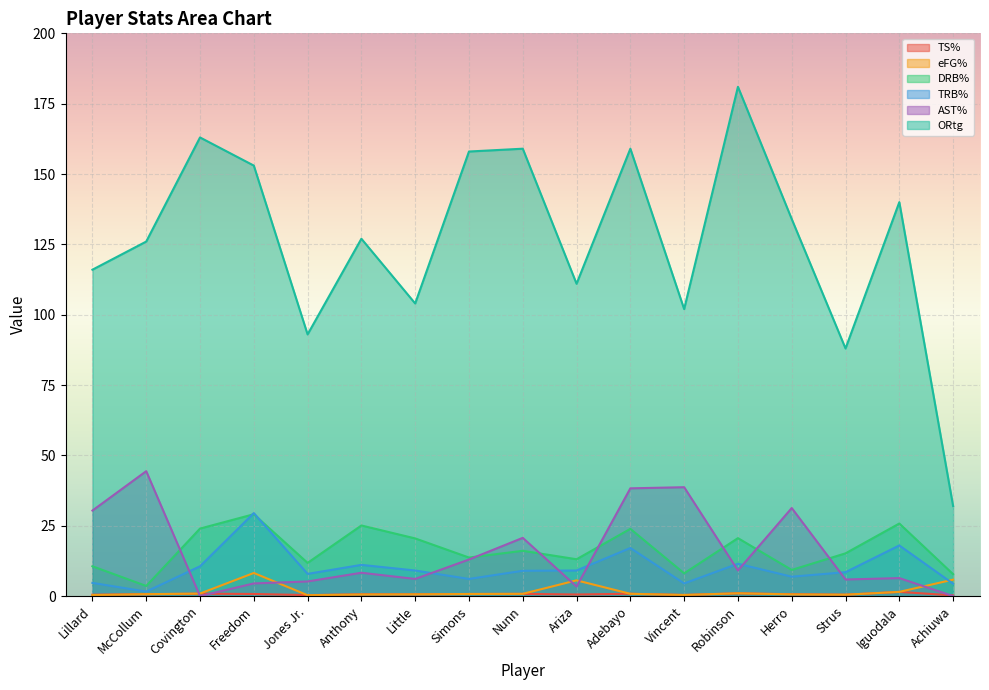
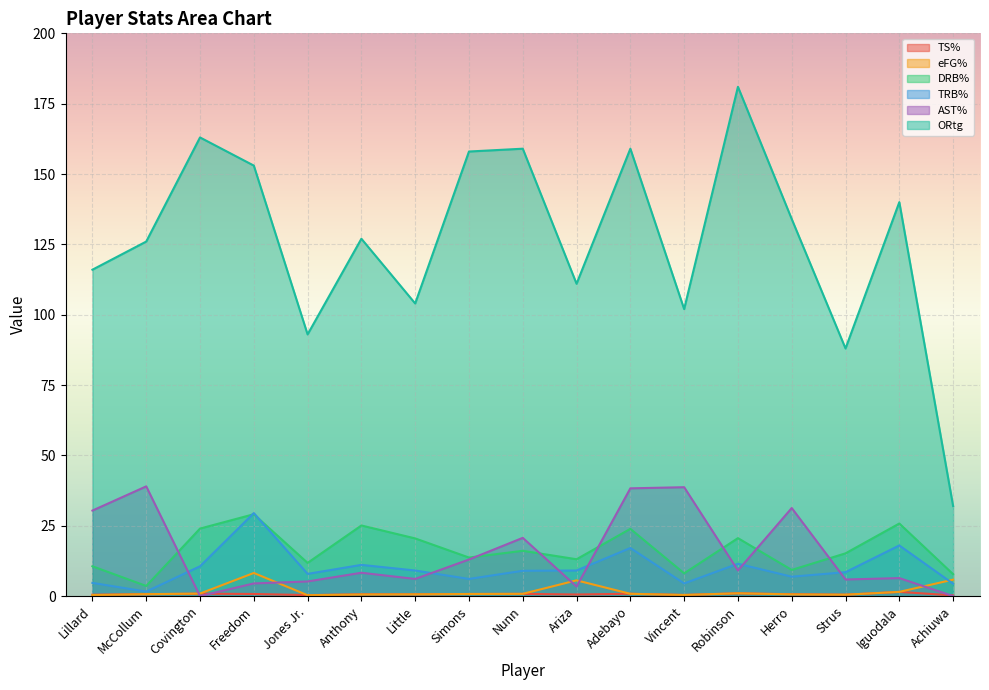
  {
    "TS%": {
      "Freedom": 1,
      "Ariza": 1
    },
    "eFG%": {
      "Freedom": 8,
      "Ariza": 6,
      "Achiuwa": 6
    },
    "AST%": {
      "Lillard": 30,
-     "McCollum": 44,
+     "McCollum": 39,
      "Freedom": 5,
      "Jones Jr.": 5,
      "Anthony": 8,
      "Little": 6,
      "Nunn": 21,
      "Ariza": 3,
      "Adebayo": 38,
      "Vincent": 39,
      "Robinson": 9,
      "Herro": 31,
      "Strus": 6,
      "Iguodala": 6
    }
  }
